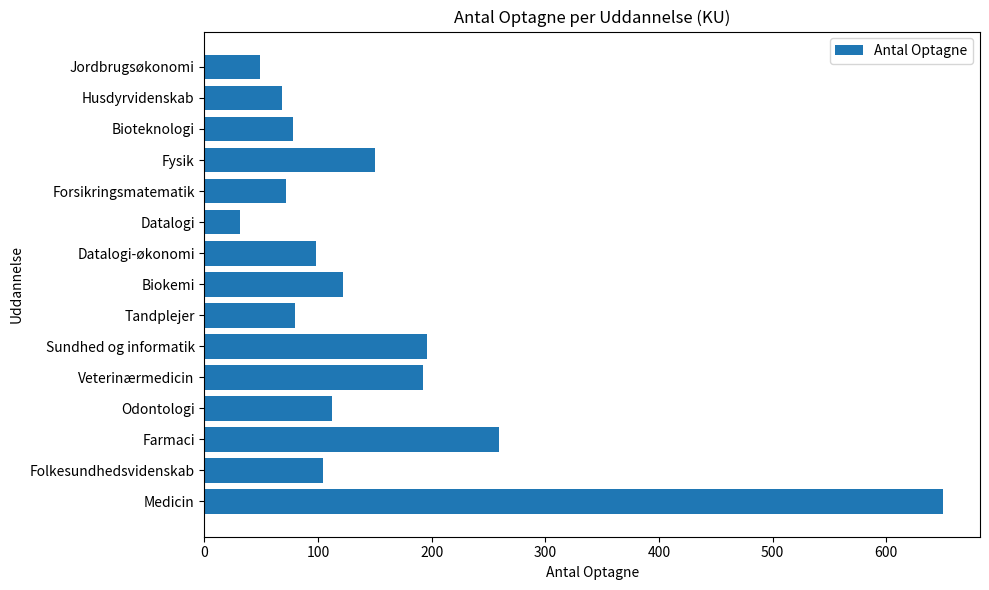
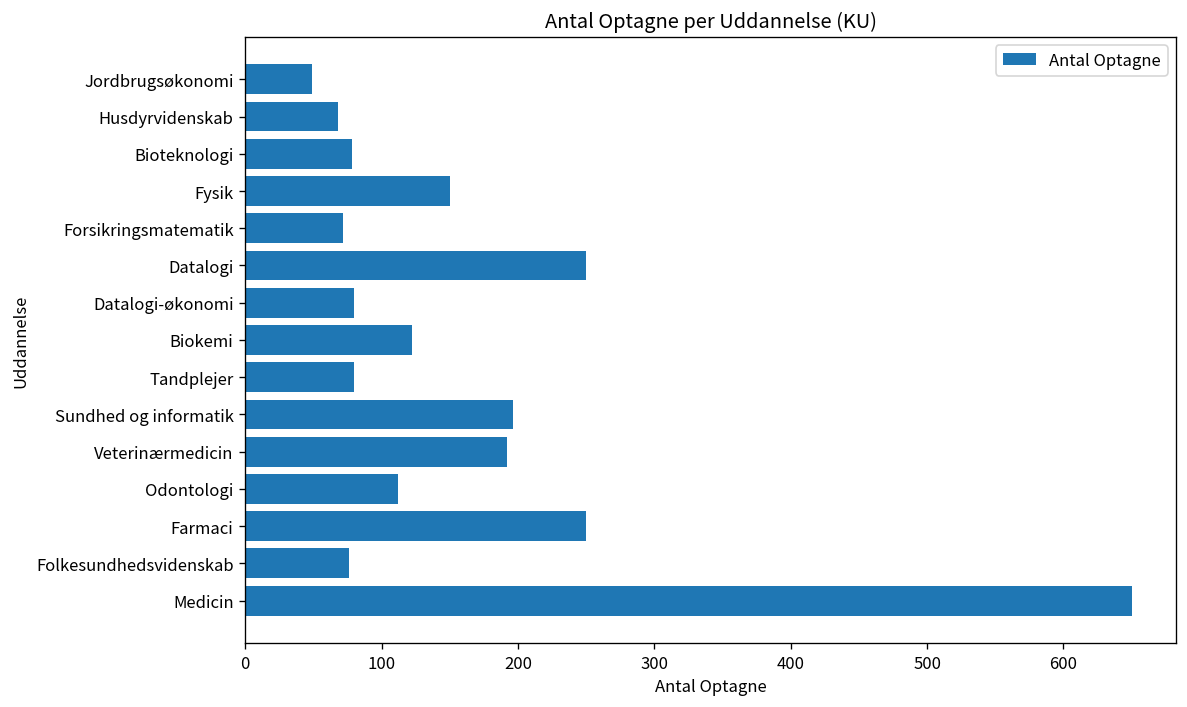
  {
    "Jordbrugsøkonomi": 49,
    "Husdyrvidenskab": 68,
    "Bioteknologi": 78,
    "Fysik": 150,
    "Forsikringsmatematik": 72,
-   "Datalogi": 31,
-   "Datalogi-økonomi": 98,
+   "Datalogi": 250,
+   "Datalogi-økonomi": 80,
    "Biokemi": 122,
    "Tandplejer": 80,
    "Sundhed og informatik": 196,
    "Veterinærmedicin": 192,
    "Odontologi": 112,
-   "Farmaci": 259,
-   "Folkesundhedsvidenskab": 104,
+   "Farmaci": 250,
+   "Folkesundhedsvidenskab": 76,
    "Medicin": 650
  }
